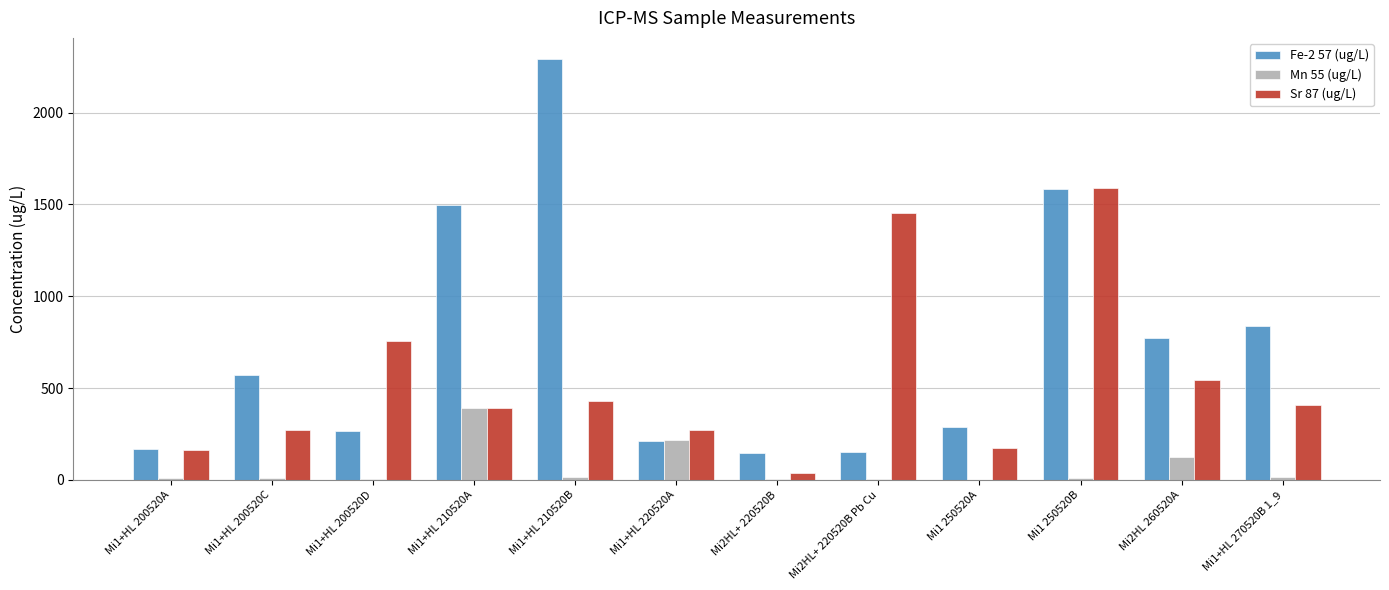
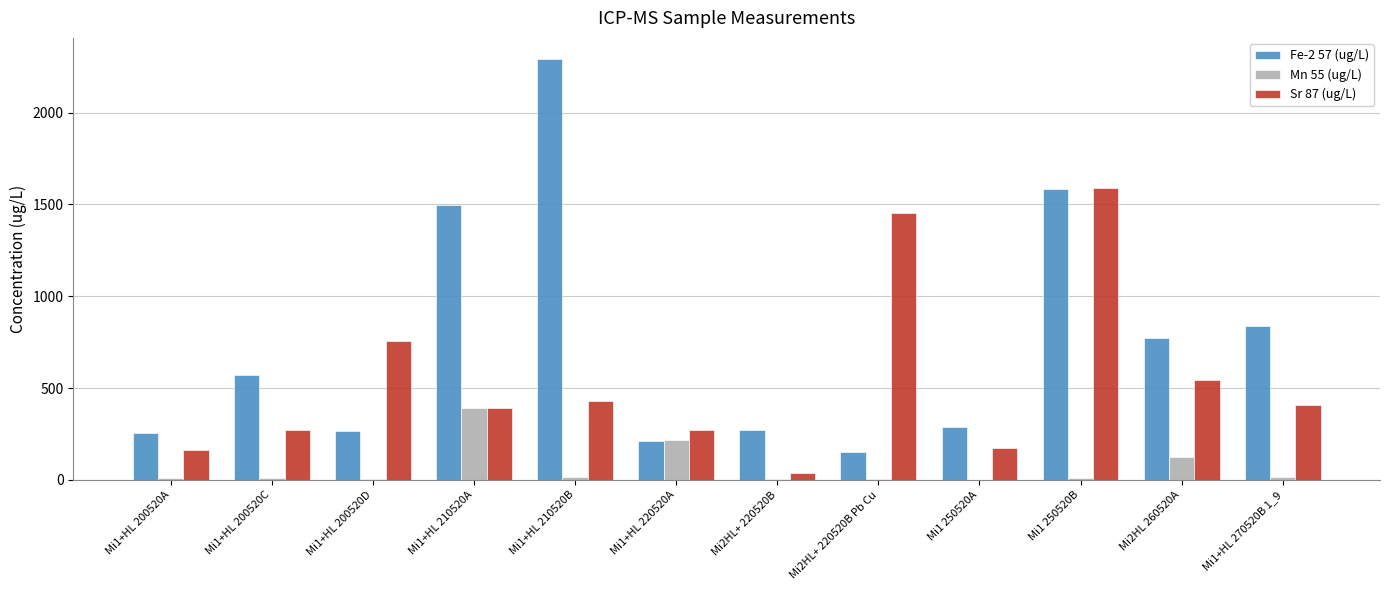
  {
    "Fe-2 57 (ug/L)": {
-     "Mi1+HL 200520A": 170,
+     "Mi1+HL 200520A": 260,
      "Mi1+HL 200520C": 570,
      "Mi1+HL 200520D": 270,
      "Mi1+HL 210520A": 1490,
      "Mi1+HL 210520B": 2290,
      "Mi1+HL 220520A": 210,
-     "Mi2HL+ 220520B": 150,
+     "Mi2HL+ 220520B": 270,
      "Mi2HL+ 220520B Pb Cu": 150,
      "Mi1 250520A": 290,
      "Mi1 250520B": 1580,
      "Mi2HL 260520A": 770,
      "Mi1+HL 270520B 1_9": 840
    },
    "Mn 55 (ug/L)": {
      "Mi1+HL 210520A": 390,
      "Mi1+HL 210520B": 20,
      "Mi1+HL 220520A": 220,
      "Mi2HL 260520A": 120,
      "Mi1+HL 270520B 1_9": 10
    },
    "Sr 87 (ug/L)": {
      "Mi1+HL 200520A": 160,
      "Mi1+HL 200520C": 270,
      "Mi1+HL 200520D": 760,
      "Mi1+HL 210520A": 390,
      "Mi1+HL 210520B": 430,
      "Mi1+HL 220520A": 270,
      "Mi2HL+ 220520B": 40,
      "Mi2HL+ 220520B Pb Cu": 1460,
      "Mi1 250520A": 170,
      "Mi1 250520B": 1590,
      "Mi2HL 260520A": 540,
      "Mi1+HL 270520B 1_9": 410
    }
  }
